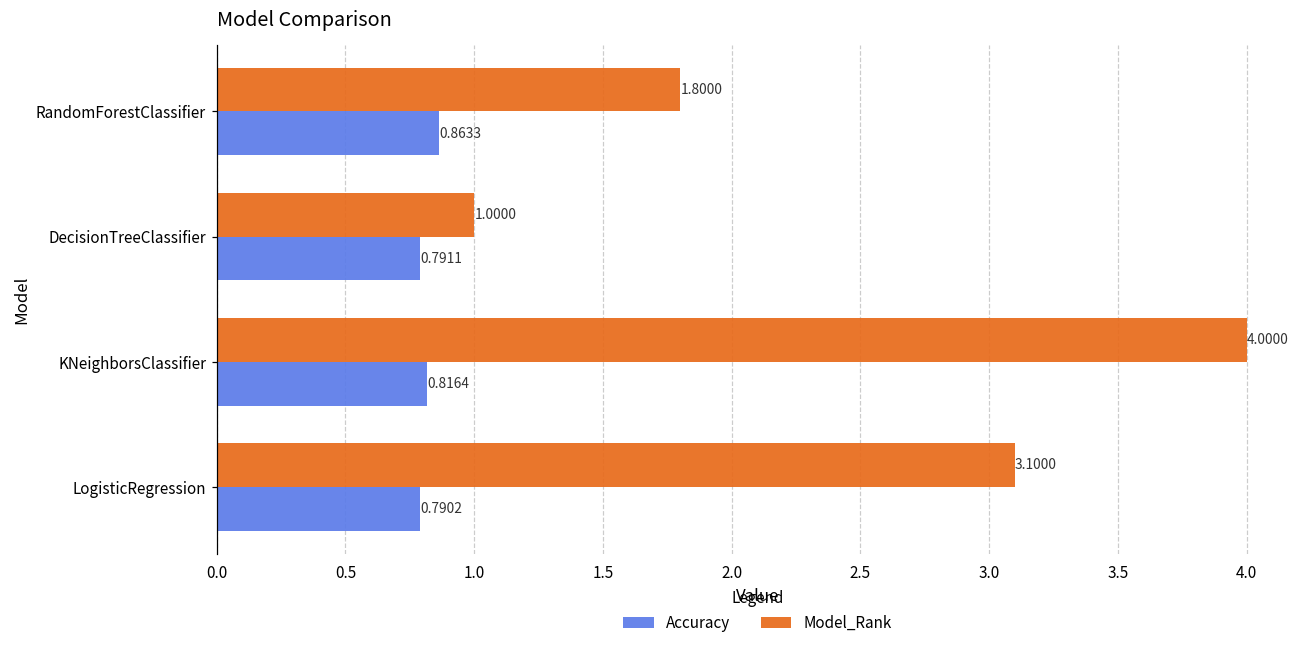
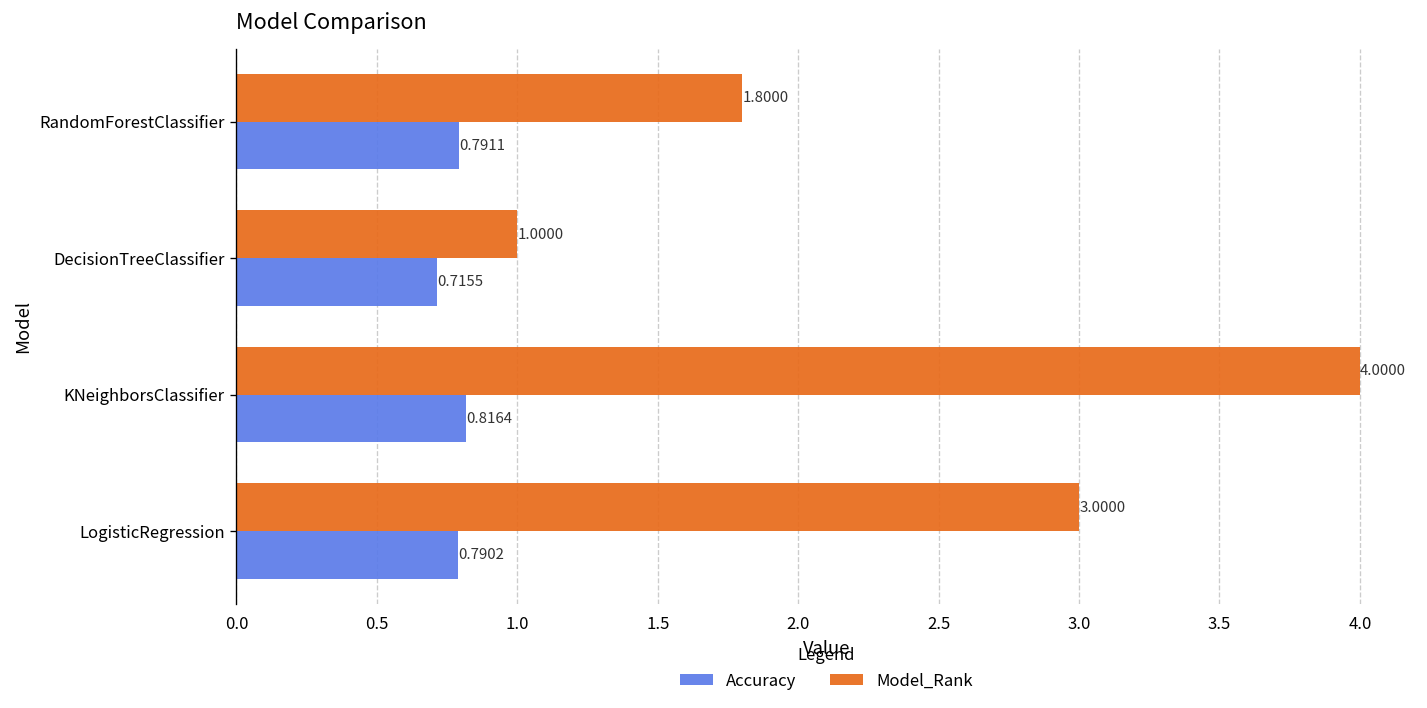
  {
    "Accuracy": {
-     "RandomForestClassifier": 0.8633,
-     "DecisionTreeClassifier": 0.7911,
+     "RandomForestClassifier": 0.7911,
+     "DecisionTreeClassifier": 0.7155,
      "KNeighborsClassifier": 0.8164,
      "LogisticRegression": 0.7902
    },
    "Model_Rank": {
      "RandomForestClassifier": 1.8000,
      "DecisionTreeClassifier": 1.0000,
      "KNeighborsClassifier": 4.0000,
-     "LogisticRegression": 3.1000
+     "LogisticRegression": 3.0000
    }
  }
